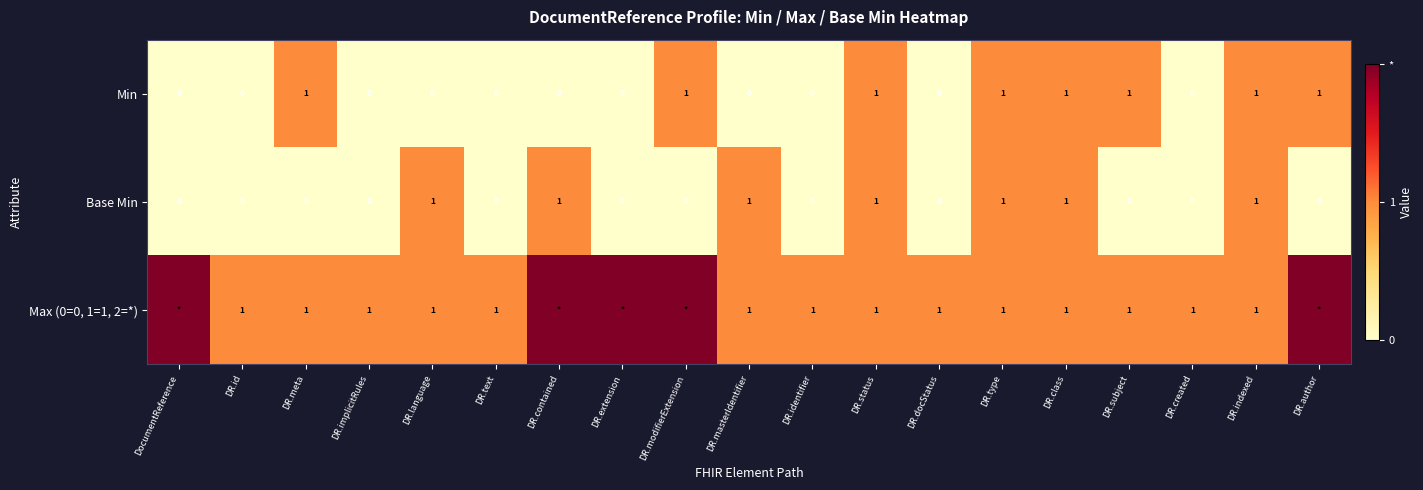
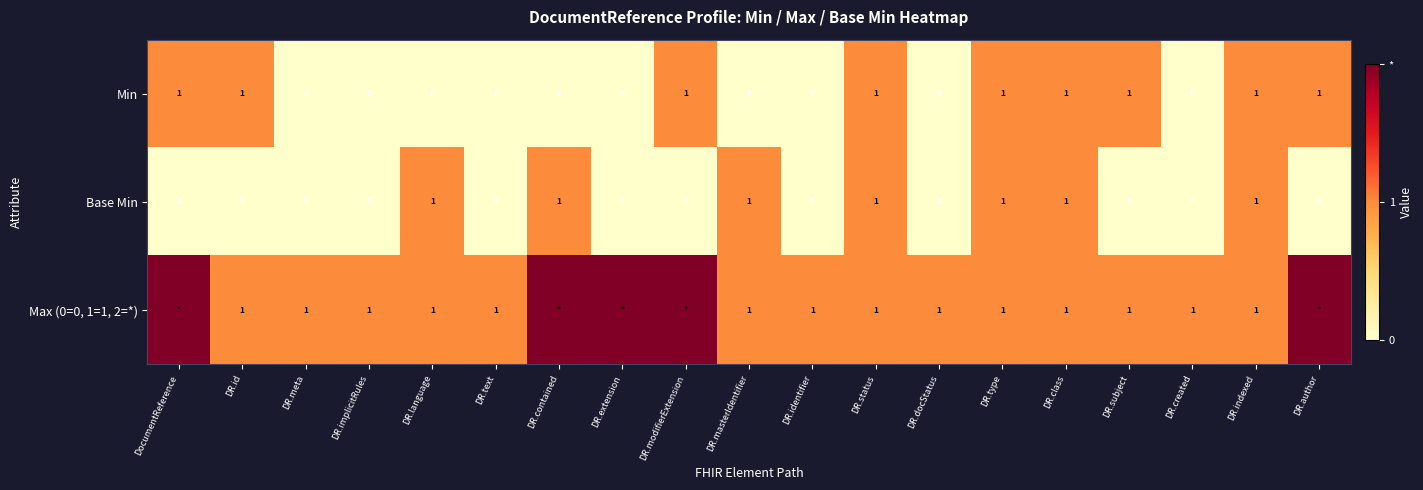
  {
    "Min": {
-     "DocumentReference": 0,
-     "DR.id": 0,
-     "DR.meta": 1,
+     "DocumentReference": 1,
+     "DR.id": 1,
+     "DR.meta": 0,
      "DR.implicitRules": 0,
      "DR.language": 0,
      "DR.text": 0,
      "DR.contained": 0,
      "DR.extension": 0,
      "DR.modifierExtension": 1,
      "DR.masterIdentifier": 0,
      "DR.identifier": 0,
      "DR.status": 1,
      "DR.docStatus": 0,
      "DR.type": 1,
      "DR.class": 1,
      "DR.subject": 1,
      "DR.created": 0,
      "DR.indexed": 1,
      "DR.author": 1
    },
    "Base Min": {
      "DocumentReference": 0,
      "DR.id": 0,
      "DR.meta": 0,
      "DR.implicitRules": 0,
      "DR.language": 1,
      "DR.text": 0,
      "DR.contained": 1,
      "DR.extension": 0,
      "DR.modifierExtension": 0,
      "DR.masterIdentifier": 1,
      "DR.identifier": 0,
      "DR.status": 1,
      "DR.docStatus": 0,
      "DR.type": 1,
      "DR.class": 1,
      "DR.subject": 0,
      "DR.created": 0,
      "DR.indexed": 1,
      "DR.author": 0
    },
    "Max (0=0, 1=1, 2=*)": {
      "DR.id": 1,
      "DR.meta": 1,
      "DR.implicitRules": 1,
      "DR.language": 1,
      "DR.text": 1,
      "DR.masterIdentifier": 1,
      "DR.identifier": 1,
      "DR.status": 1,
      "DR.docStatus": 1,
      "DR.type": 1,
      "DR.class": 1,
      "DR.subject": 1,
      "DR.created": 1,
      "DR.indexed": 1
    }
  }
